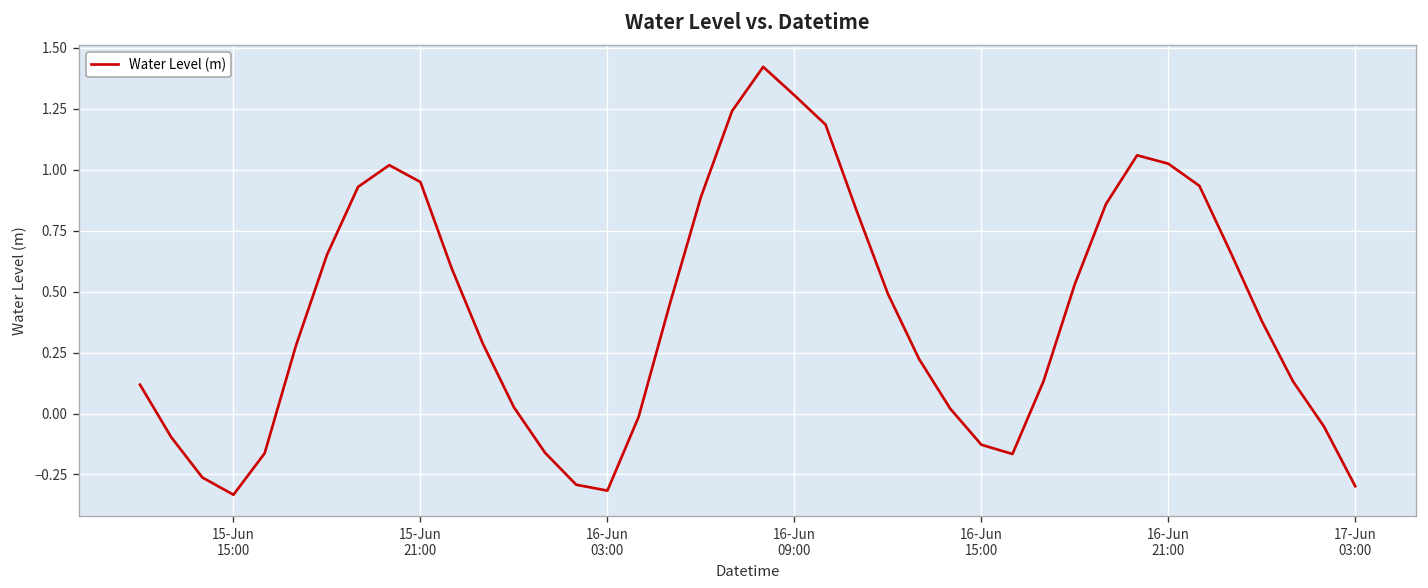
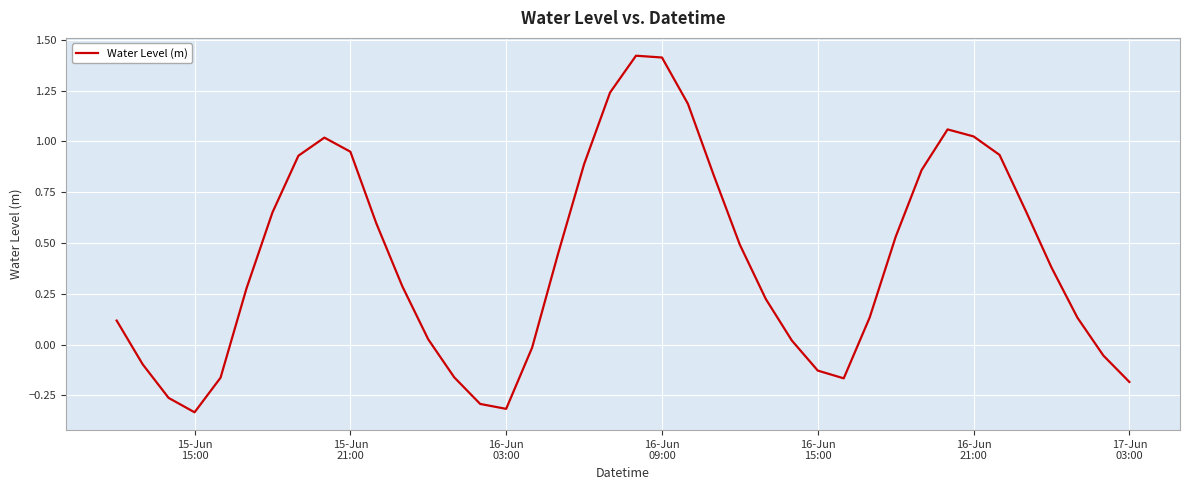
  {
    "15-Jun 15:00": -0.33,
    "15-Jun 21:00": 0.95,
    "16-Jun 03:00": -0.32,
-   "16-Jun 09:00": 1.31,
+   "16-Jun 09:00": 1.41,
    "16-Jun 15:00": -0.13,
    "16-Jun 21:00": 1.02,
-   "17-Jun 03:00": -0.30
+   "17-Jun 03:00": -0.18
  }
